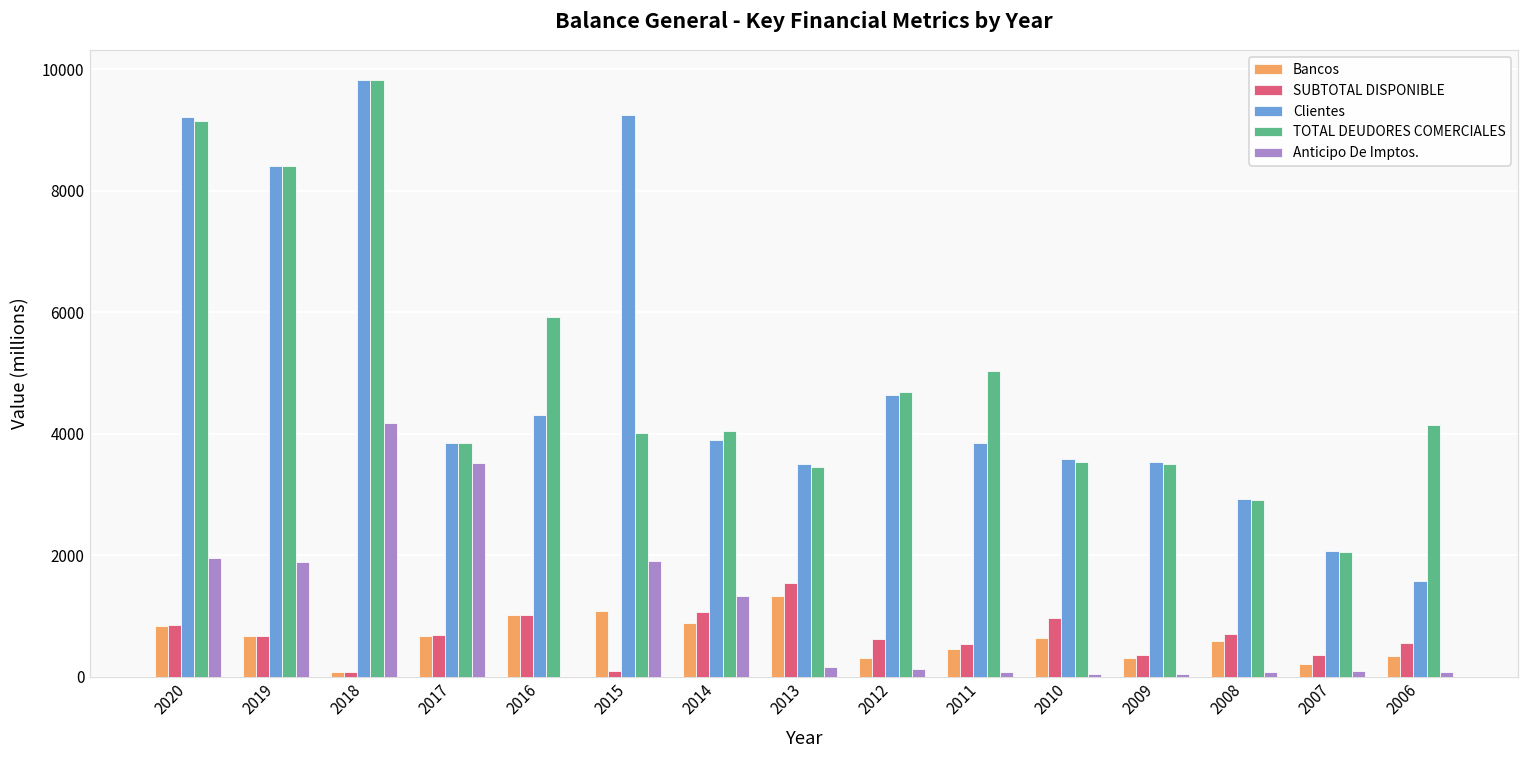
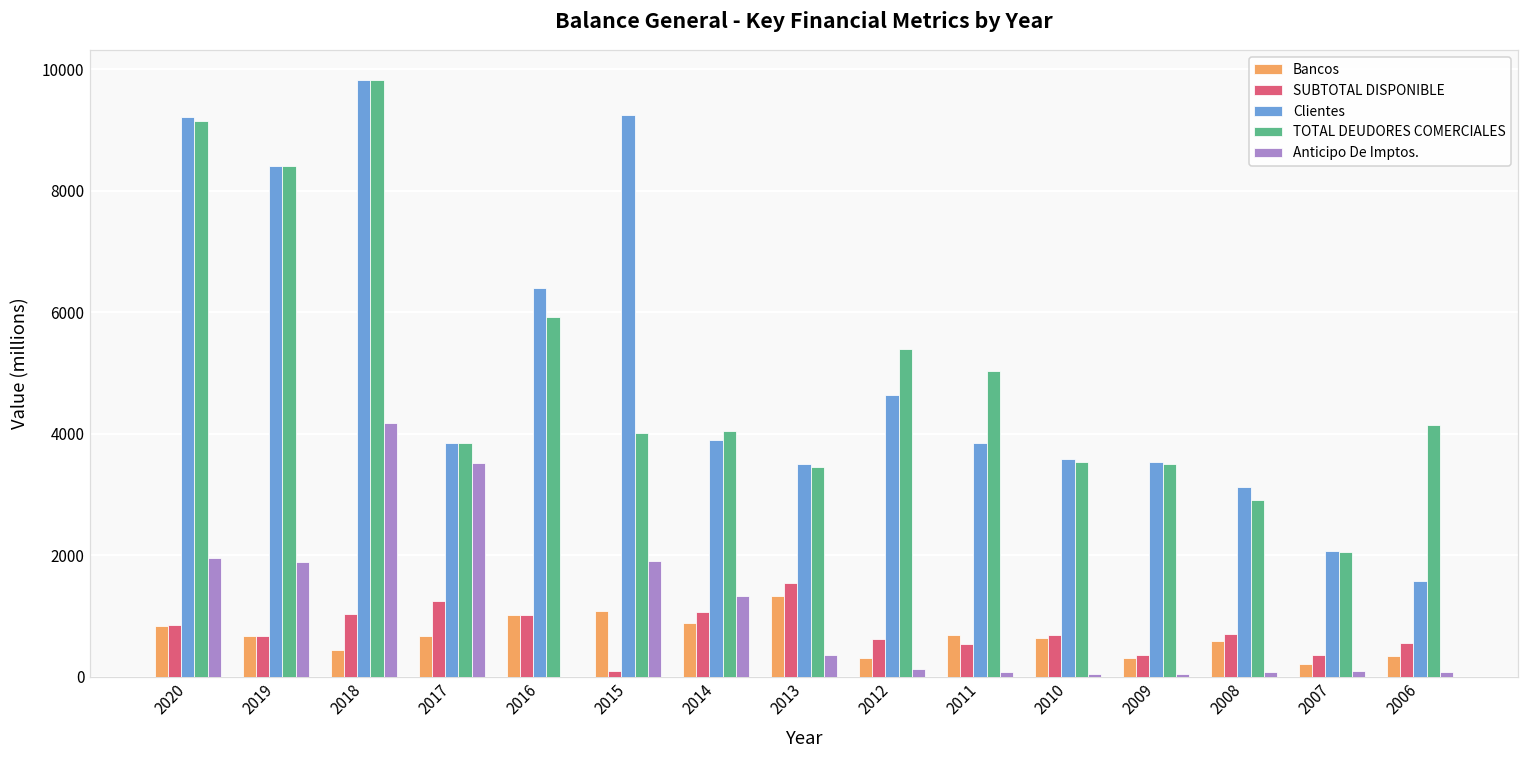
  {
    "Bancos": {
      "2020": 800,
      "2019": 700,
-     "2018": 100,
+     "2018": 400,
      "2017": 700,
      "2016": 1000,
      "2015": 1100,
      "2014": 900,
      "2013": 1300,
      "2012": 300,
-     "2011": 500,
+     "2011": 700,
      "2010": 600,
      "2009": 300,
      "2008": 600,
      "2007": 200,
      "2006": 300
    },
    "SUBTOTAL DISPONIBLE": {
      "2020": 900,
      "2019": 700,
-     "2018": 100,
-     "2017": 700,
+     "2018": 1000,
+     "2017": 1200,
      "2016": 1000,
      "2015": 100,
      "2014": 1100,
      "2013": 1500,
      "2012": 600,
      "2011": 500,
-     "2010": 1000,
+     "2010": 700,
      "2009": 400,
      "2008": 700,
      "2007": 400,
      "2006": 600
    },
    "Clientes": {
      "2020": 9200,
      "2019": 8400,
      "2018": 9800,
      "2017": 3900,
-     "2016": 4300,
+     "2016": 6400,
      "2015": 9200,
      "2014": 3900,
      "2013": 3500,
      "2012": 4600,
      "2011": 3900,
      "2010": 3600,
      "2009": 3500,
-     "2008": 2900,
+     "2008": 3100,
      "2007": 2100,
      "2006": 1600
    },
    "TOTAL DEUDORES COMERCIALES": {
      "2020": 9200,
      "2019": 8400,
      "2018": 9800,
      "2017": 3900,
      "2016": 5900,
      "2015": 4000,
      "2014": 4000,
      "2013": 3400,
-     "2012": 4700,
+     "2012": 5400,
      "2011": 5000,
      "2010": 3500,
      "2009": 3500,
      "2008": 2900,
      "2007": 2100,
      "2006": 4100
    },
    "Anticipo De Imptos.": {
      "2020": 2000,
      "2019": 1900,
      "2018": 4200,
      "2017": 3500,
      "2016": 0,
      "2015": 1900,
      "2014": 1300,
-     "2013": 200,
+     "2013": 400,
      "2012": 100,
      "2011": 100,
      "2008": 100,
      "2007": 100,
      "2006": 100
    }
  }
